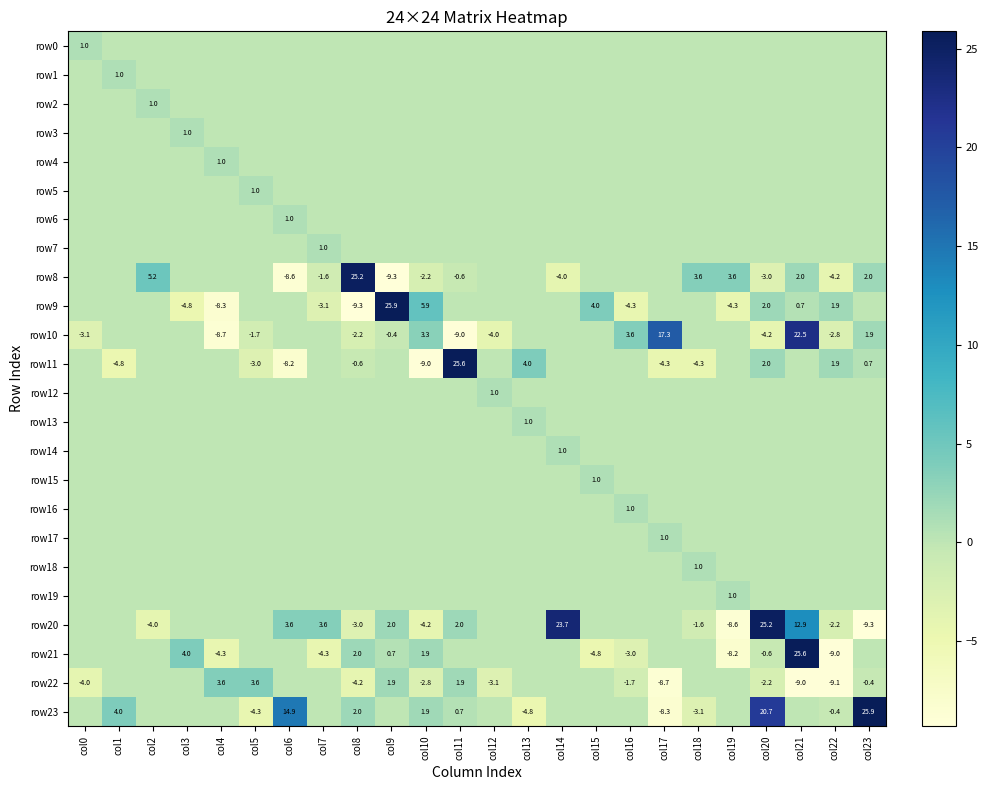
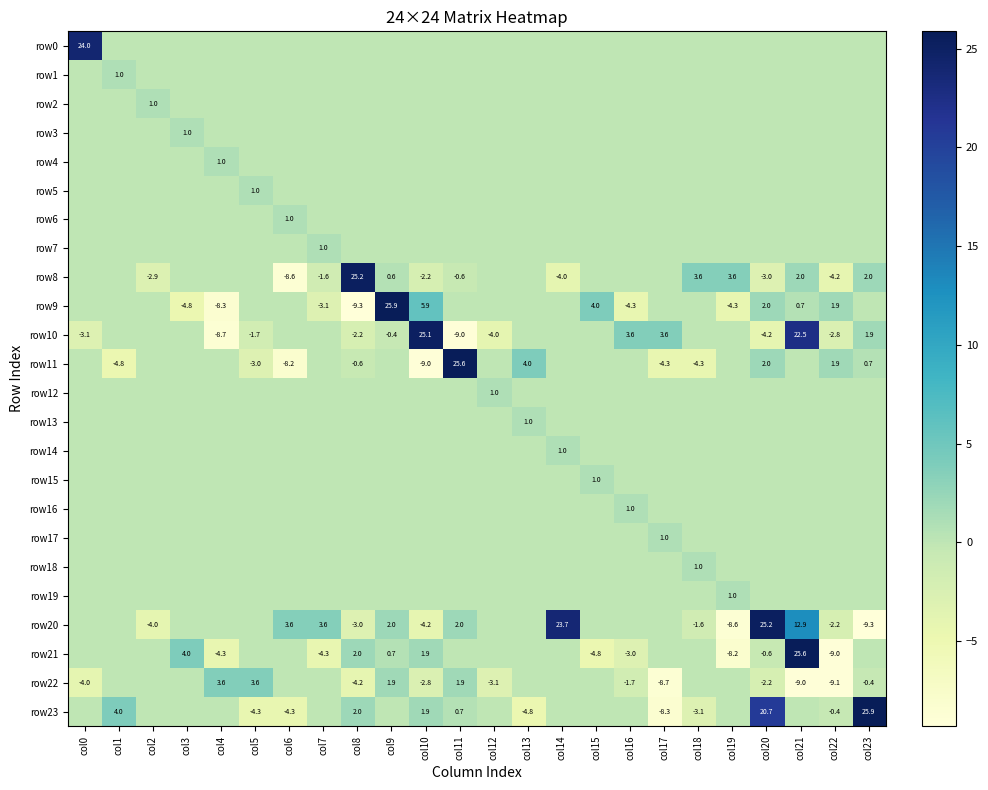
  {
    "row0": {
-     "col0": 1.0
+     "col0": 24.0
    },
    "row1": {
      "col1": 1.0
    },
    "row2": {
      "col2": 1.0
    },
    "row3": {
      "col3": 1.0
    },
    "row4": {
      "col4": 1.0
    },
    "row5": {
      "col5": 1.0
    },
    "row6": {
      "col6": 1.0
    },
    "row7": {
      "col7": 1.0
    },
    "row8": {
-     "col2": 5.2,
+     "col2": -2.9,
      "col6": -8.6,
      "col7": -1.6,
      "col8": 25.2,
-     "col9": -9.3,
+     "col9": 0.6,
      "col10": -2.2,
      "col11": -0.6,
      "col14": -4.0,
      "col18": 3.6,
      "col19": 3.6,
      "col20": -3.0,
      "col21": 2.0,
      "col22": -4.2,
      "col23": 2.0
    },
    "row9": {
      "col3": -4.8,
      "col4": -8.3,
      "col7": -3.1,
      "col8": -9.3,
      "col9": 25.9,
      "col10": 5.9,
      "col15": 4.0,
      "col16": -4.3,
      "col19": -4.3,
      "col20": 2.0,
      "col21": 0.7,
      "col22": 1.9
    },
    "row10": {
      "col0": -3.1,
      "col4": -8.7,
      "col5": -1.7,
      "col8": -2.2,
      "col9": -0.4,
-     "col10": 3.3,
+     "col10": 25.1,
      "col11": -9.0,
      "col12": -4.0,
      "col16": 3.6,
-     "col17": 17.3,
+     "col17": 3.6,
      "col20": -4.2,
      "col21": 22.5,
      "col22": -2.8,
      "col23": 1.9
    },
    "row11": {
      "col1": -4.8,
      "col5": -3.0,
      "col6": -8.2,
      "col8": -0.6,
      "col10": -9.0,
      "col11": 25.6,
      "col13": 4.0,
      "col17": -4.3,
      "col18": -4.3,
      "col20": 2.0,
      "col22": 1.9,
      "col23": 0.7
    },
    "row12": {
      "col12": 1.0
    },
    "row13": {
      "col13": 1.0
    },
    "row14": {
      "col14": 1.0
    },
    "row15": {
      "col15": 1.0
    },
    "row16": {
      "col16": 1.0
    },
    "row17": {
      "col17": 1.0
    },
    "row18": {
      "col18": 1.0
    },
    "row19": {
      "col19": 1.0
    },
    "row20": {
      "col2": -4.0,
      "col6": 3.6,
      "col7": 3.6,
      "col8": -3.0,
      "col9": 2.0,
      "col10": -4.2,
      "col11": 2.0,
      "col14": 23.7,
      "col18": -1.6,
      "col19": -8.6,
      "col20": 25.2,
      "col21": 12.9,
      "col22": -2.2,
      "col23": -9.3
    },
    "row21": {
      "col3": 4.0,
      "col4": -4.3,
      "col7": -4.3,
      "col8": 2.0,
      "col9": 0.7,
      "col10": 1.9,
      "col15": -4.8,
      "col16": -3.0,
      "col19": -8.2,
      "col20": -0.6,
      "col21": 25.6,
      "col22": -9.0
    },
    "row22": {
      "col0": -4.0,
      "col4": 3.6,
      "col5": 3.6,
      "col8": -4.2,
      "col9": 1.9,
      "col10": -2.8,
      "col11": 1.9,
      "col12": -3.1,
      "col16": -1.7,
      "col17": -8.7,
      "col20": -2.2,
      "col21": -9.0,
      "col22": -9.1,
      "col23": -0.4
    },
    "row23": {
      "col1": 4.0,
      "col5": -4.3,
-     "col6": 14.9,
+     "col6": -4.3,
      "col8": 2.0,
      "col10": 1.9,
      "col11": 0.7,
      "col13": -4.8,
      "col17": -8.3,
      "col18": -3.1,
      "col20": 20.7,
      "col22": -0.4,
      "col23": 25.9
    }
  }
